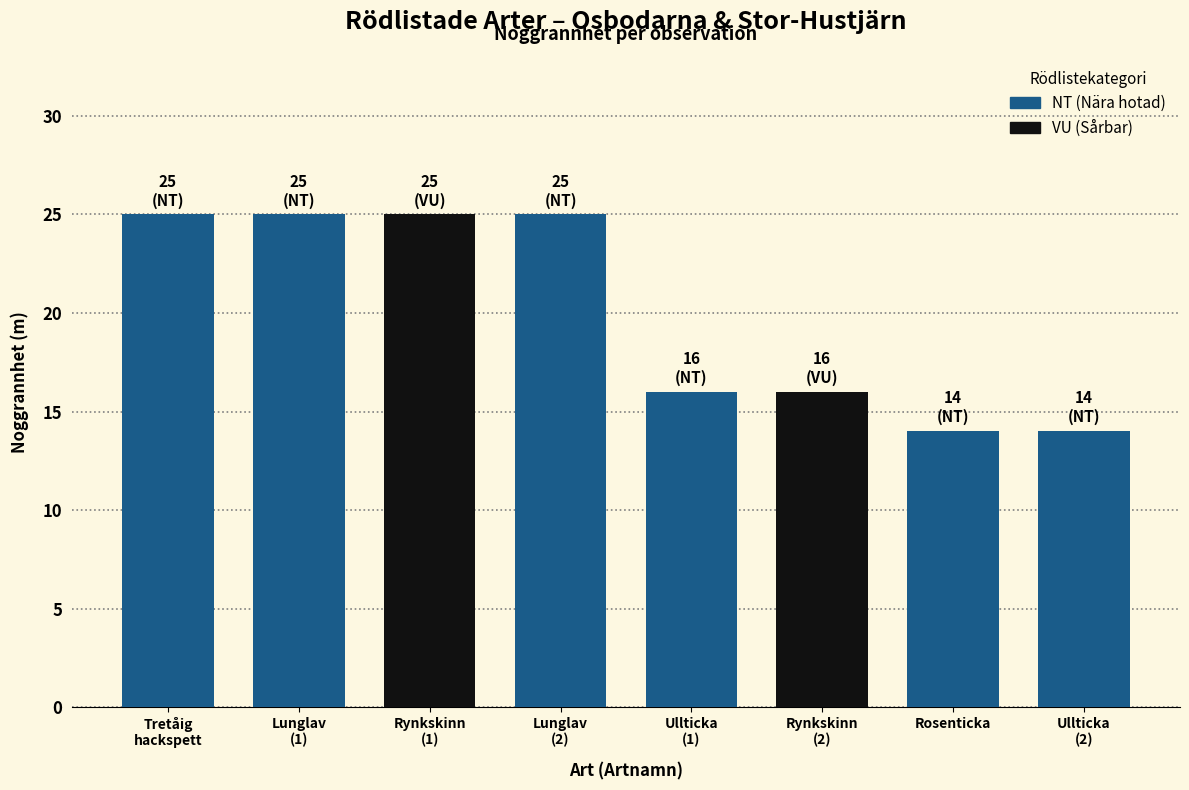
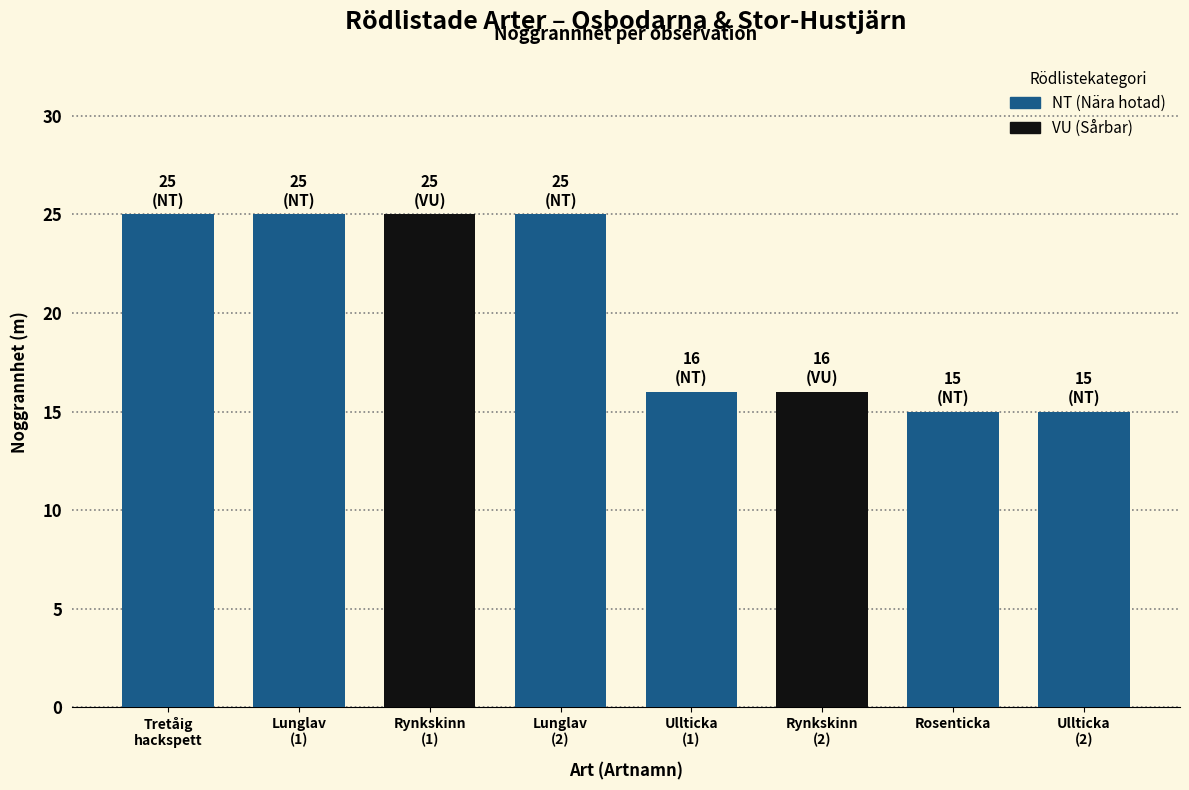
  {
    "Tretåig hackspett": 25,
    "Lunglav (1)": 25,
    "Rynkskinn (1)": 25,
    "Lunglav (2)": 25,
    "Ullticka (1)": 16,
    "Rynkskinn (2)": 16,
-   "Rosenticka": 14,
-   "Ullticka (2)": 14
+   "Rosenticka": 15,
+   "Ullticka (2)": 15
  }
